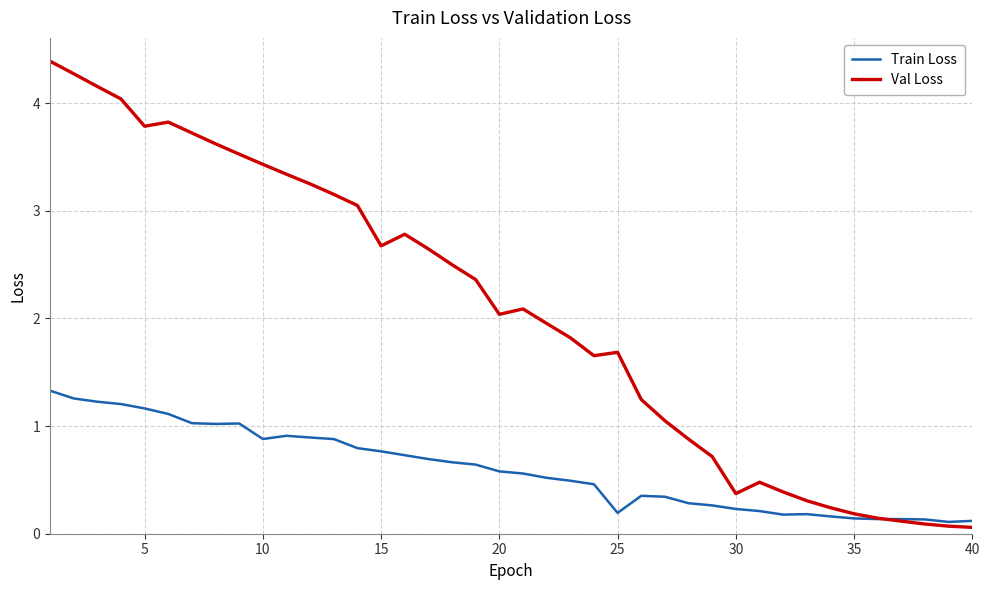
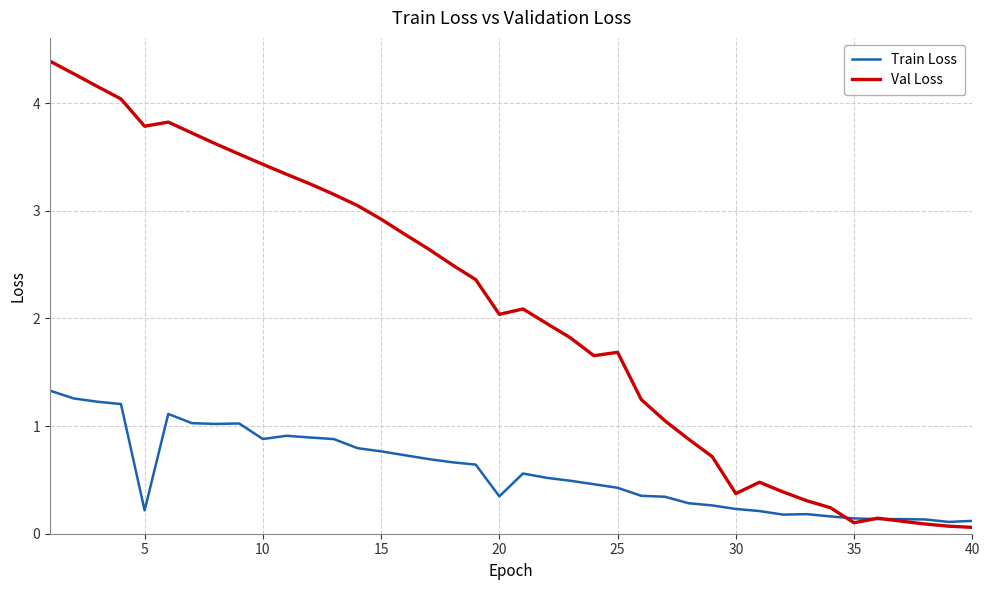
  {
    "Train Loss": {
-     "5": 1.16,
+     "5": 0.22,
      "10": 0.88,
      "15": 0.77,
-     "20": 0.58,
-     "25": 0.19,
+     "20": 0.35,
+     "25": 0.43,
      "30": 0.23,
      "35": 0.14,
      "40": 0.12
    },
    "Val Loss": {
      "5": 3.78,
      "10": 3.43,
-     "15": 2.67,
+     "15": 2.92,
      "20": 2.04,
      "25": 1.69,
      "30": 0.37,
-     "35": 0.19,
+     "35": 0.10,
      "40": 0.06
    }
  }
